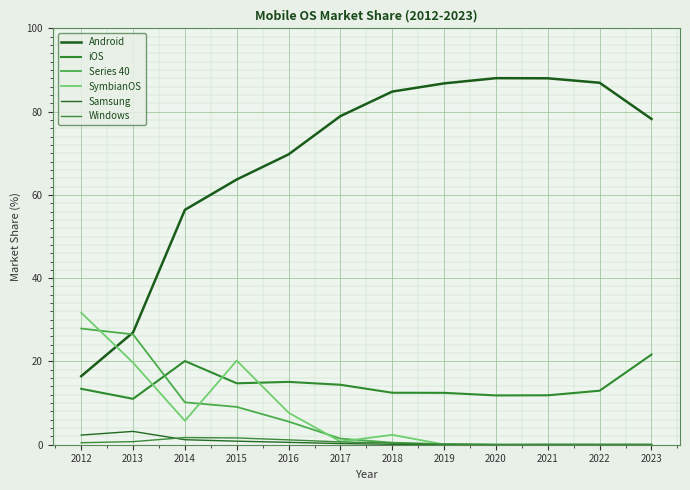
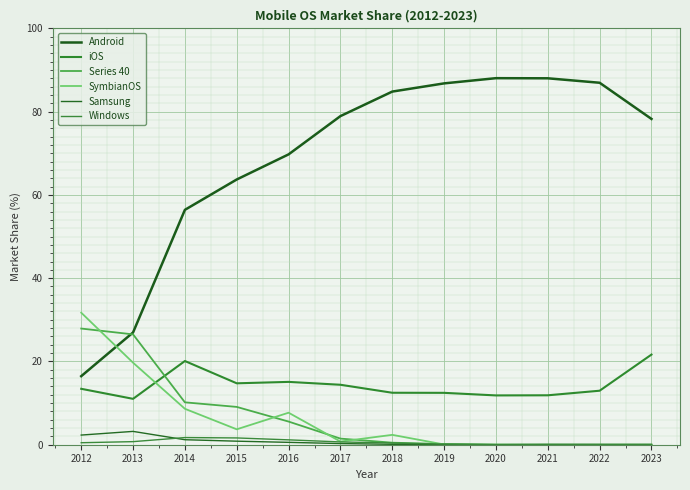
  {
    "SymbianOS": {
      "2012": 32,
      "2013": 20,
-     "2014": 6,
-     "2015": 20,
+     "2014": 9,
+     "2015": 4,
      "2016": 8,
      "2018": 2
    }
  }
